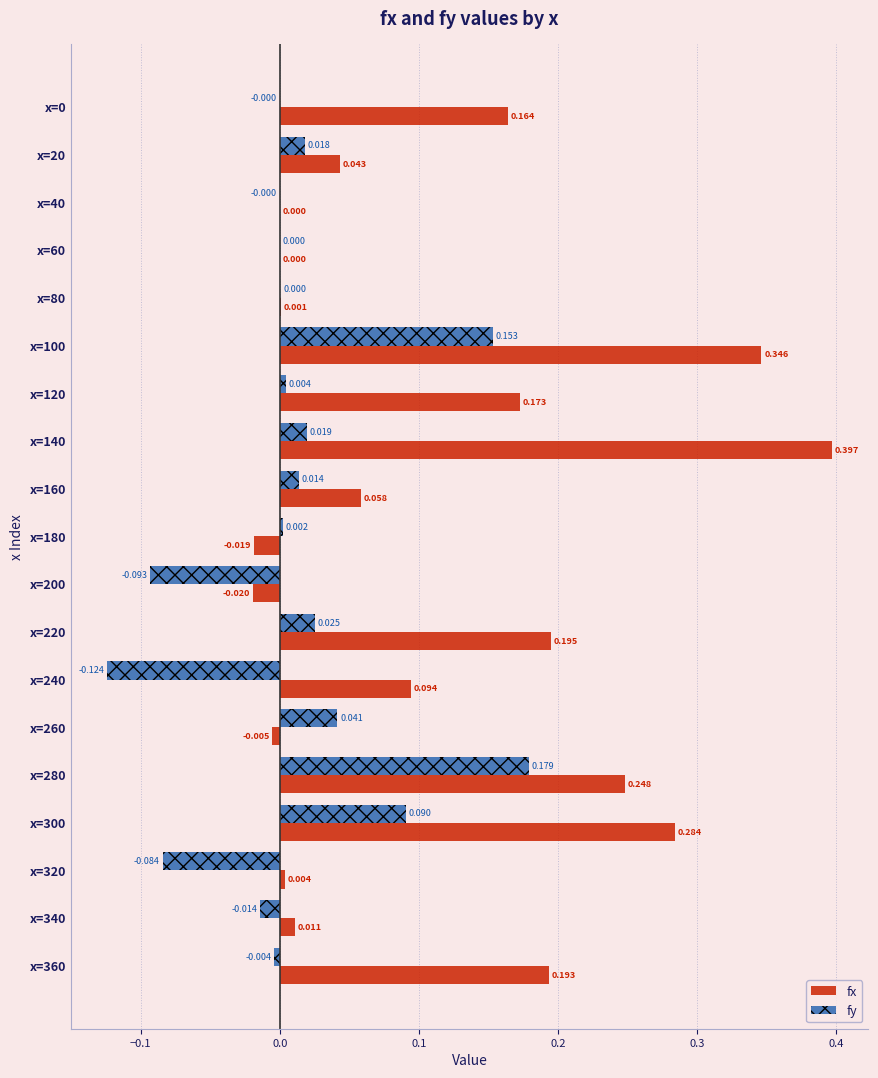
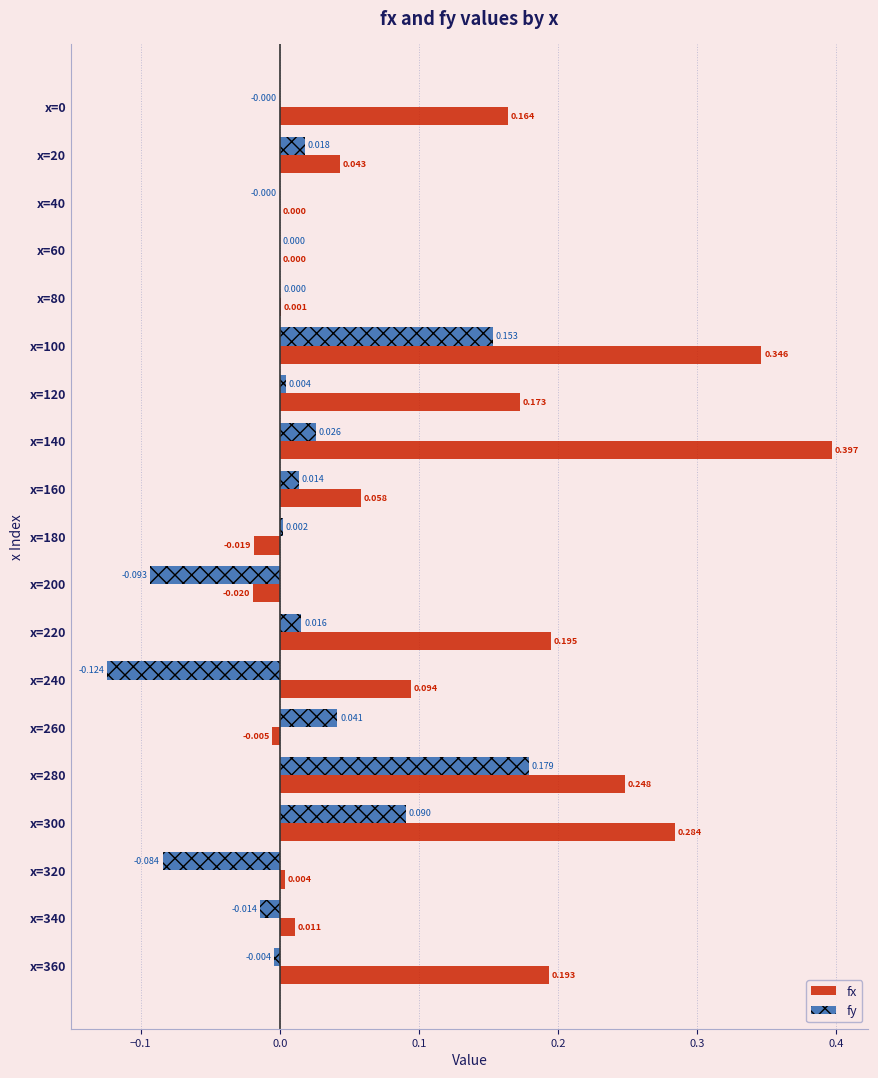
  {
    "fx": {
      "x=0": 0.164,
      "x=20": 0.043,
      "x=40": 0.000,
      "x=60": 0.000,
      "x=80": 0.001,
      "x=100": 0.346,
      "x=120": 0.173,
      "x=140": 0.397,
      "x=160": 0.058,
      "x=180": -0.019,
      "x=200": -0.020,
      "x=220": 0.195,
      "x=240": 0.094,
      "x=260": -0.005,
      "x=280": 0.248,
      "x=300": 0.284,
      "x=320": 0.004,
      "x=340": 0.011,
      "x=360": 0.193
    },
    "fy": {
      "x=0": -0.000,
      "x=20": 0.018,
      "x=40": -0.000,
      "x=60": 0.000,
      "x=80": 0.000,
      "x=100": 0.153,
      "x=120": 0.004,
-     "x=140": 0.019,
+     "x=140": 0.026,
      "x=160": 0.014,
      "x=180": 0.002,
      "x=200": -0.093,
-     "x=220": 0.025,
+     "x=220": 0.016,
      "x=240": -0.124,
      "x=260": 0.041,
      "x=280": 0.179,
      "x=300": 0.090,
      "x=320": -0.084,
      "x=340": -0.014,
      "x=360": -0.004
    }
  }
